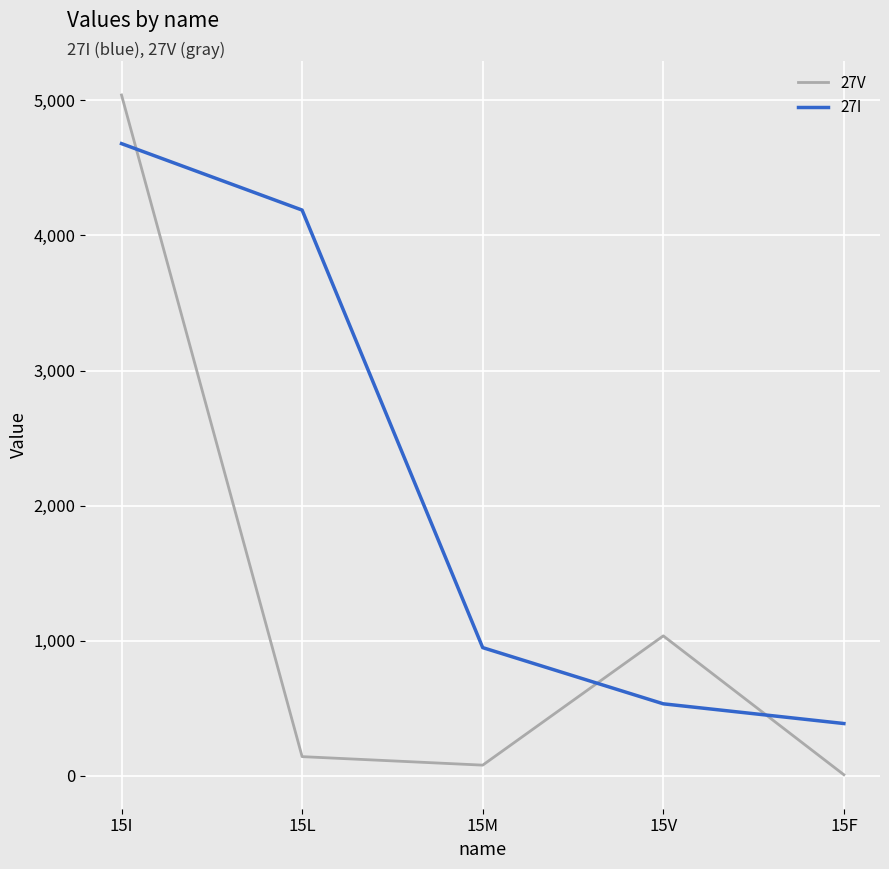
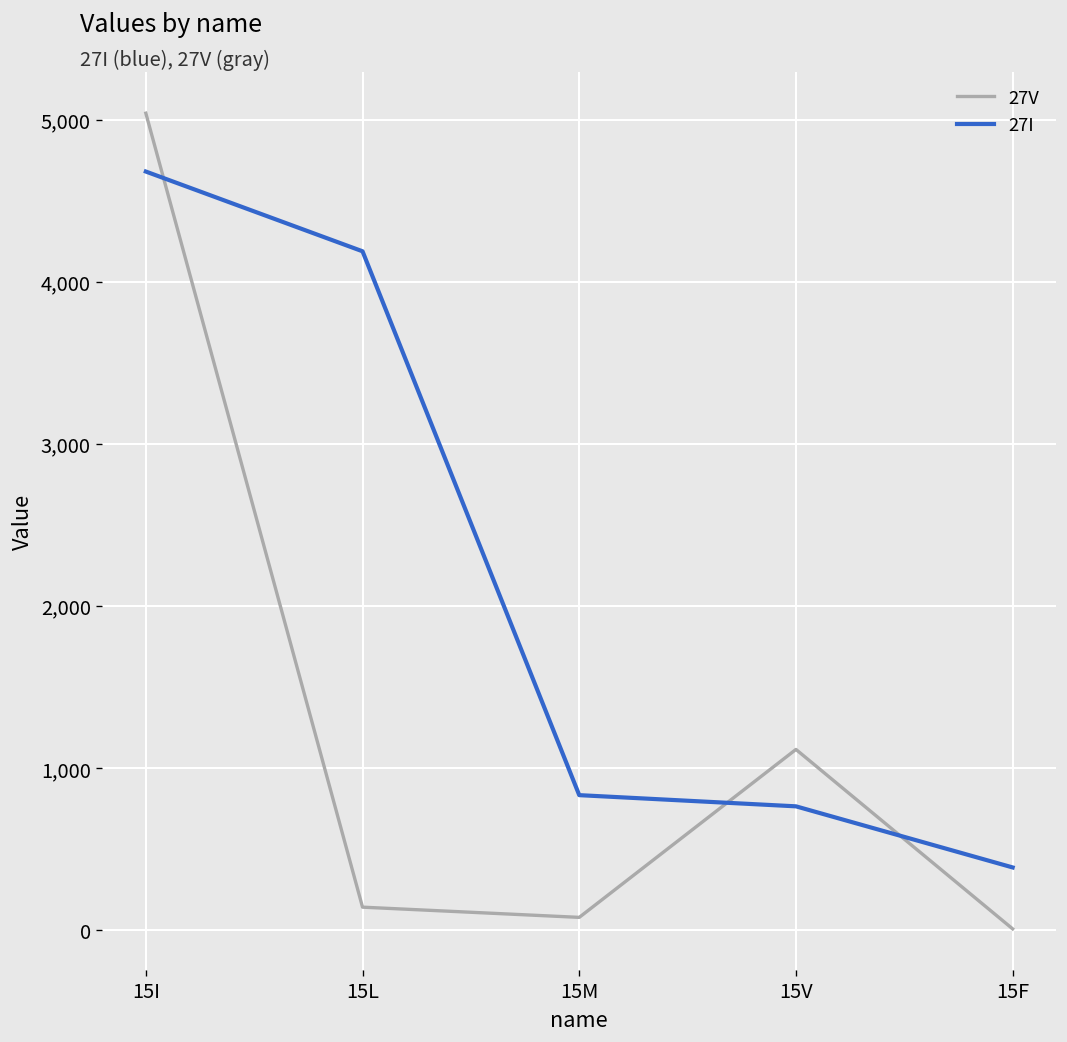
  {
    "27V": {
      "15I": "5,040",
      "15L": "140",
      "15M": "80",
-     "15V": "1,040",
+     "15V": "1,120",
      "15F": "10"
    },
    "27I": {
      "15I": "4,680",
      "15L": "4,190",
-     "15M": "950",
-     "15V": "530",
+     "15M": "830",
+     "15V": "760",
      "15F": "390"
    }
  }
